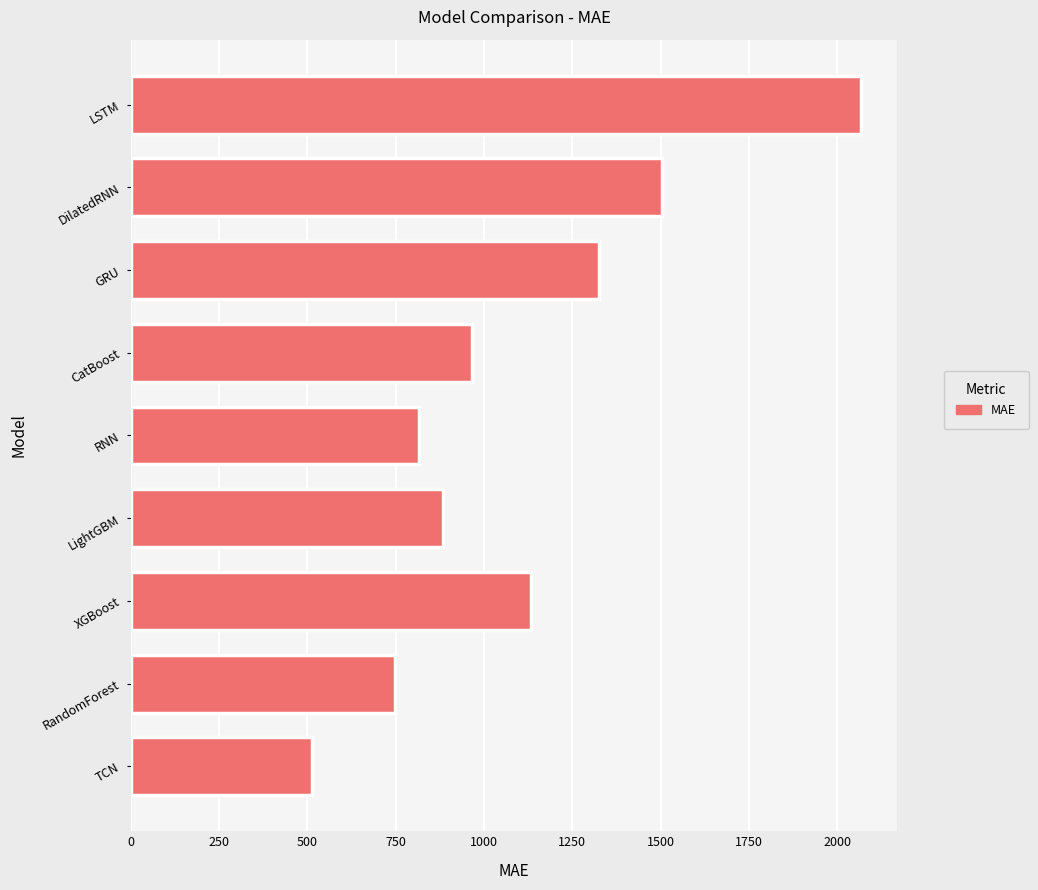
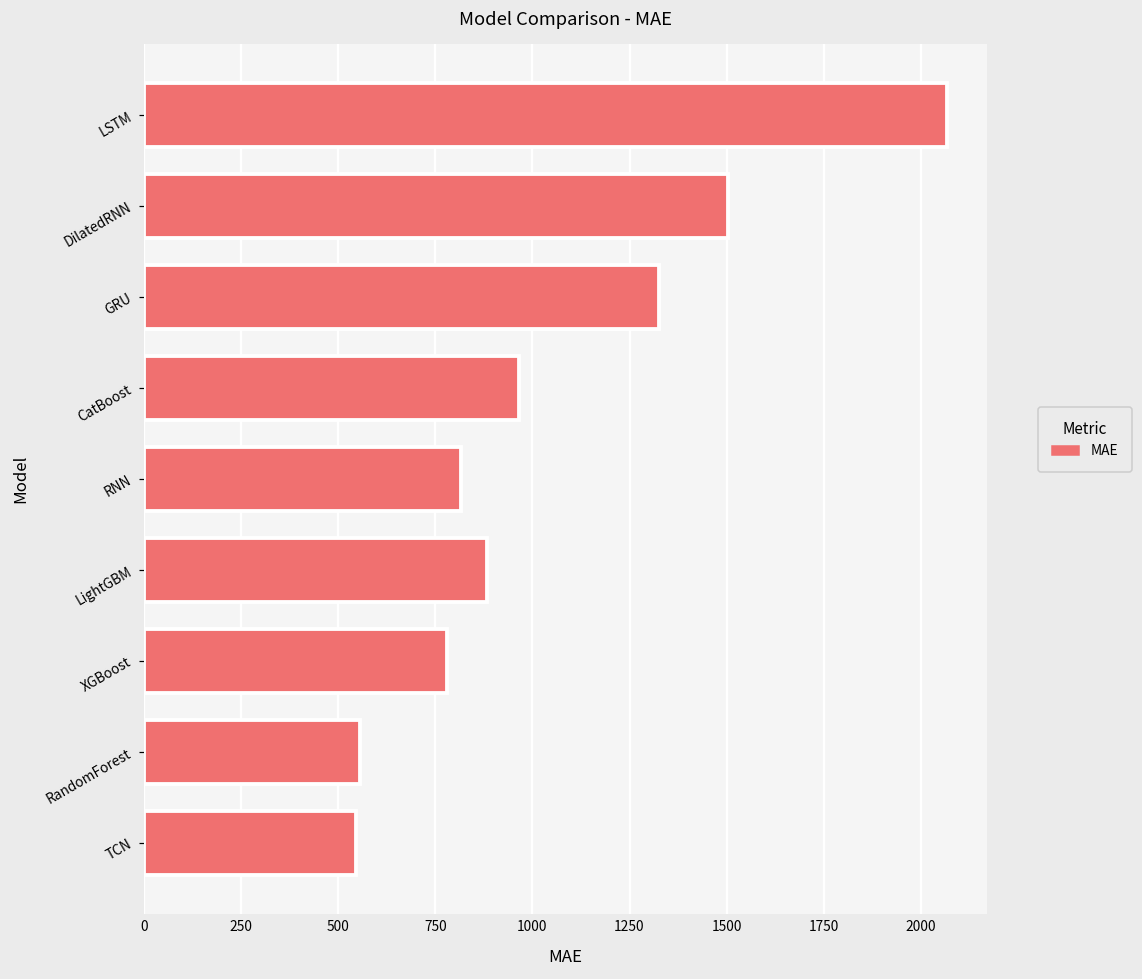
  {
    "LSTM": 2070,
    "DilatedRNN": 1500,
    "GRU": 1330,
    "CatBoost": 970,
    "RNN": 820,
    "LightGBM": 880,
-   "XGBoost": 1130,
-   "RandomForest": 750,
-   "TCN": 510
+   "XGBoost": 780,
+   "RandomForest": 560,
+   "TCN": 550
  }
